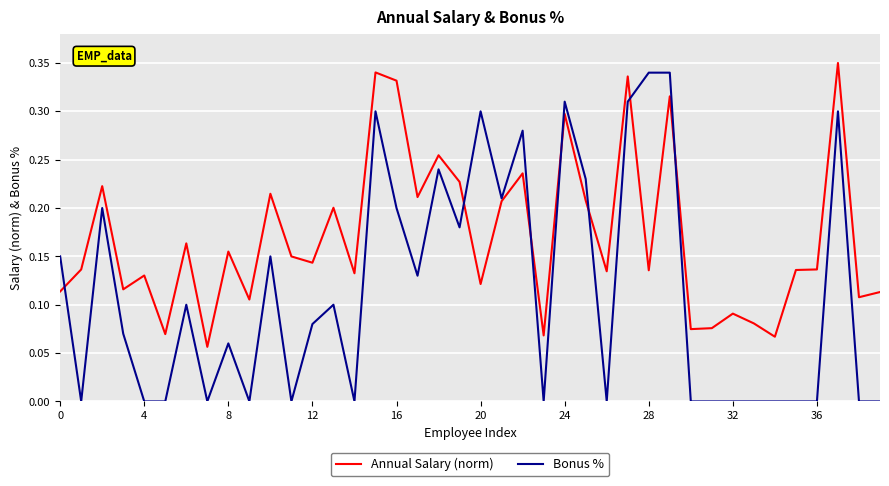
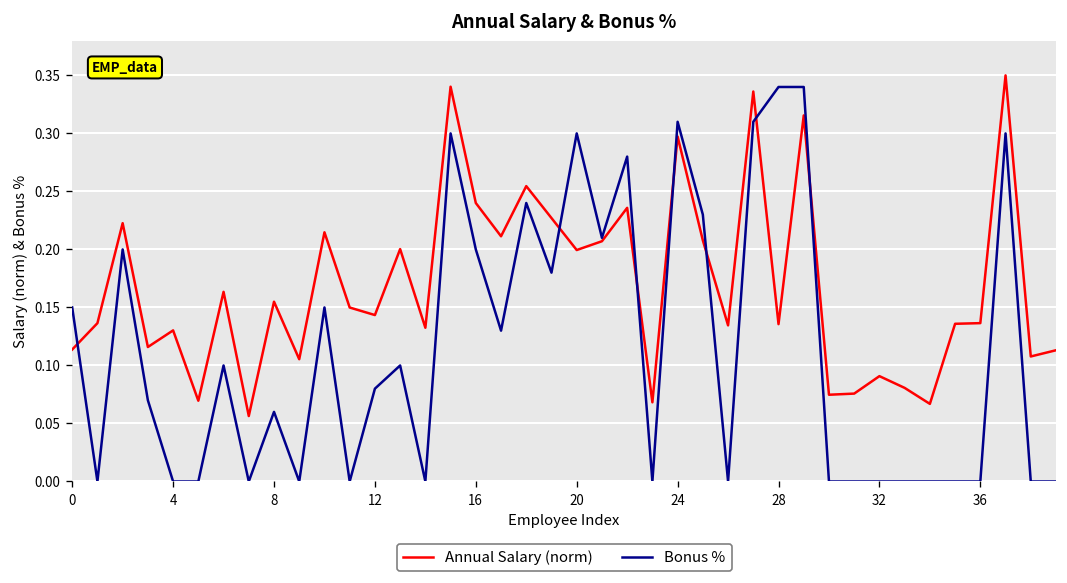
  {
    "Annual Salary (norm)": {
      "0": 0.11,
      "4": 0.13,
      "8": 0.15,
      "12": 0.14,
-     "16": 0.33,
-     "20": 0.12,
+     "16": 0.24,
+     "20": 0.20,
      "24": 0.30,
      "28": 0.14,
      "32": 0.09,
      "36": 0.14
    },
    "Bonus %": {
      "0": 0.15,
      "4": 0.00,
      "8": 0.06,
      "12": 0.08,
      "16": 0.20,
      "20": 0.30,
      "24": 0.31,
      "28": 0.34,
      "32": 0.00,
      "36": 0.00
    }
  }
